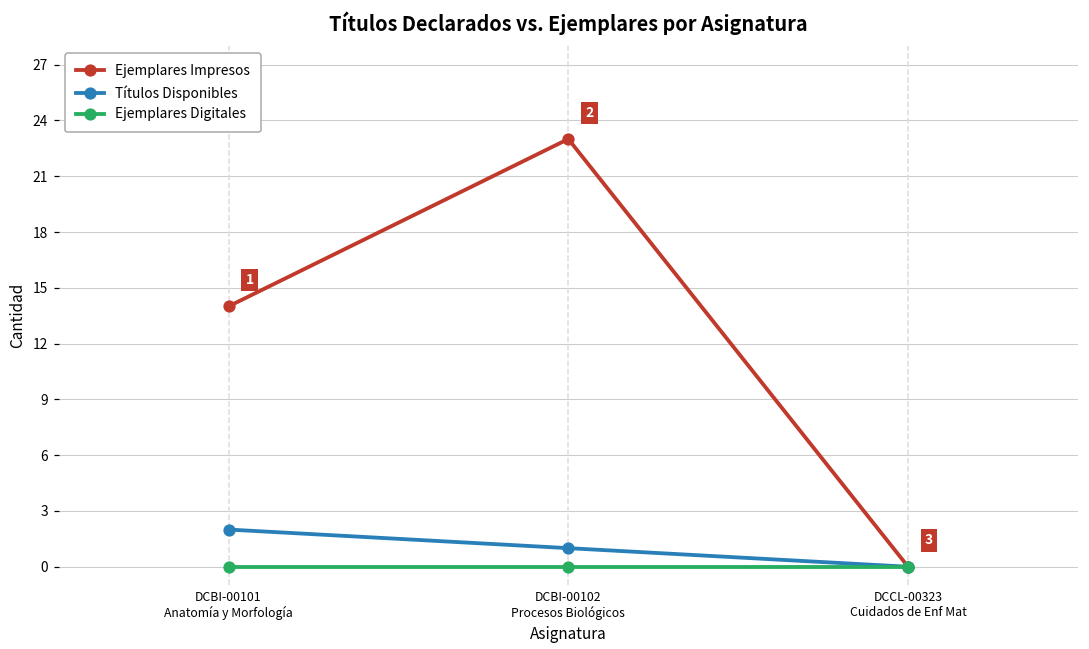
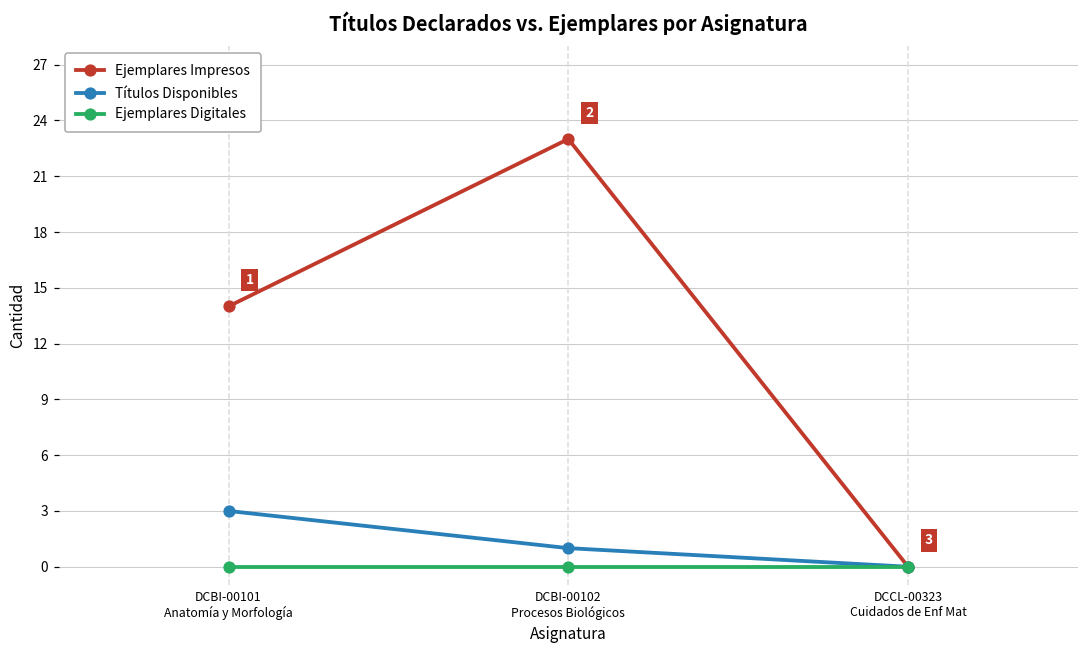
  {
    "Títulos Disponibles": {
-     "DCBI-00101 Anatomía y Morfología": 2,
+     "DCBI-00101 Anatomía y Morfología": 3,
      "DCBI-00102 Procesos Biológicos": 1
    },
    "Ejemplares Digitales": {
      "DCBI-00101 Anatomía y Morfología": 0,
      "DCBI-00102 Procesos Biológicos": 0
    }
  }
